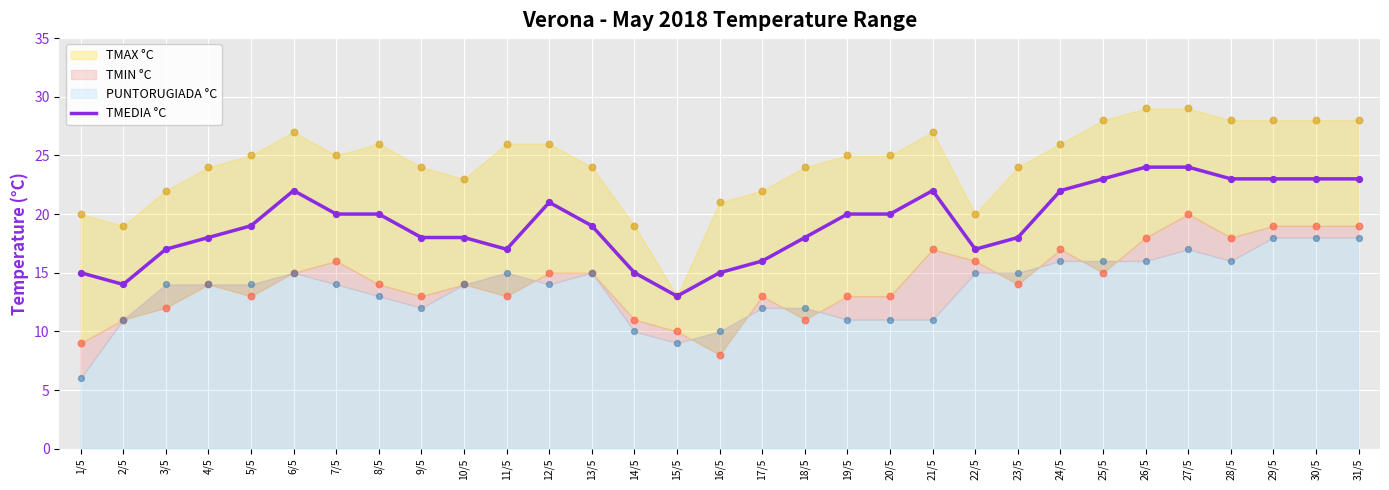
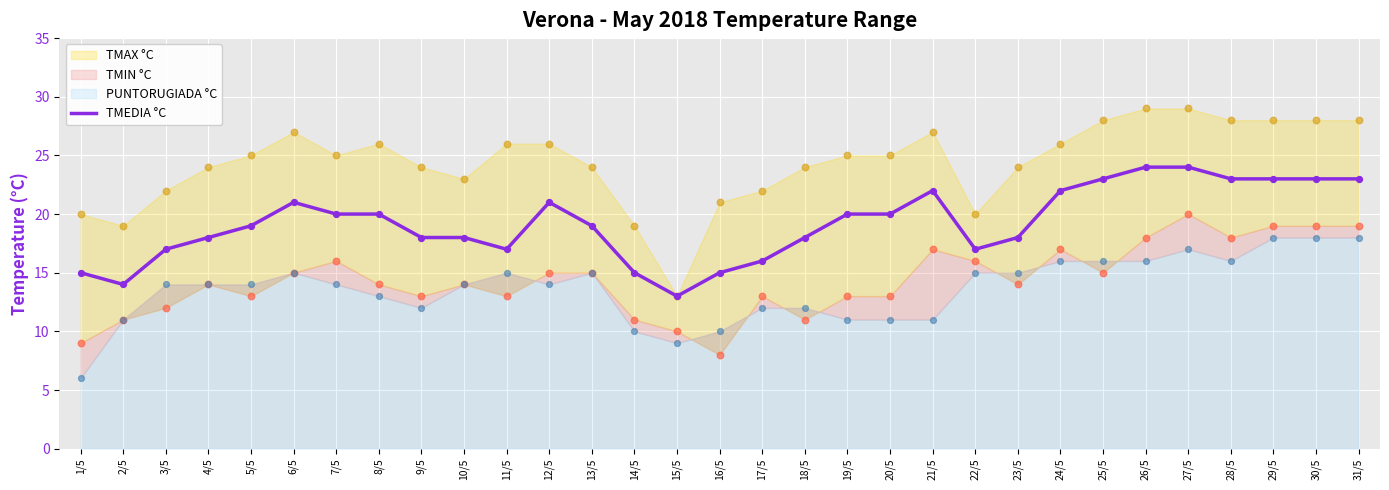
  {
    "TMEDIA °C": {
      "1/5": 15,
      "2/5": 14,
      "3/5": 17,
      "4/5": 18,
      "5/5": 19,
-     "6/5": 22,
+     "6/5": 21,
      "7/5": 20,
      "8/5": 20,
      "9/5": 18,
      "10/5": 18,
      "11/5": 17,
      "12/5": 21,
      "13/5": 19,
      "14/5": 15,
      "16/5": 15,
      "17/5": 16,
      "18/5": 18,
      "19/5": 20,
      "20/5": 20,
      "21/5": 22,
      "22/5": 17,
      "23/5": 18,
      "24/5": 22,
      "25/5": 23,
      "26/5": 24,
      "27/5": 24,
      "28/5": 23,
      "29/5": 23,
      "30/5": 23,
      "31/5": 23
    },
    "PUNTORUGIADA °C": {
      "1/5": 6,
      "7/5": 14,
      "8/5": 13,
      "9/5": 12,
      "12/5": 14,
      "14/5": 10,
      "15/5": 9,
      "17/5": 12,
      "19/5": 11,
      "20/5": 11,
      "21/5": 11,
      "22/5": 15,
      "24/5": 16,
      "26/5": 16,
      "27/5": 17,
      "28/5": 16,
      "29/5": 18,
      "30/5": 18,
      "31/5": 18
    }
  }
